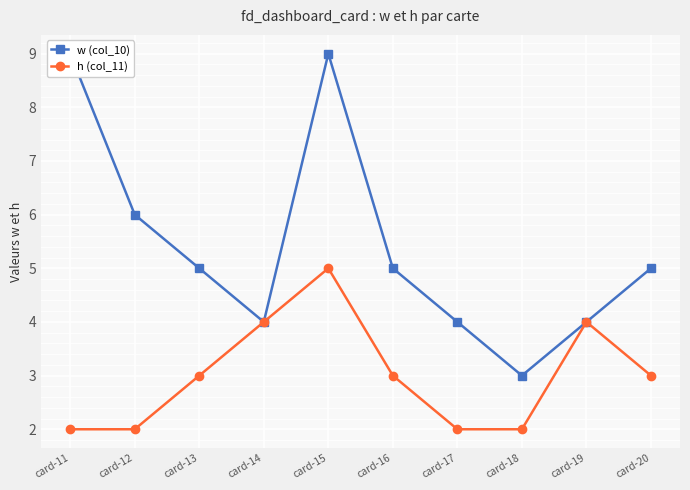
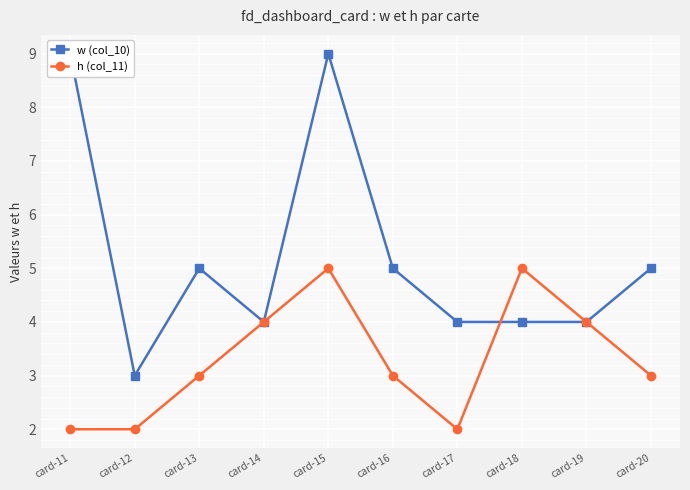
  {
    "w (col_10)": {
-     "card-12": 6,
+     "card-12": 3,
      "card-13": 5,
      "card-15": 9,
      "card-16": 5,
      "card-17": 4,
-     "card-18": 3,
+     "card-18": 4,
      "card-20": 5
    },
    "h (col_11)": {
      "card-11": 2,
      "card-12": 2,
      "card-13": 3,
      "card-15": 5,
      "card-16": 3,
      "card-17": 2,
-     "card-18": 2,
+     "card-18": 5,
      "card-20": 3
    }
  }
